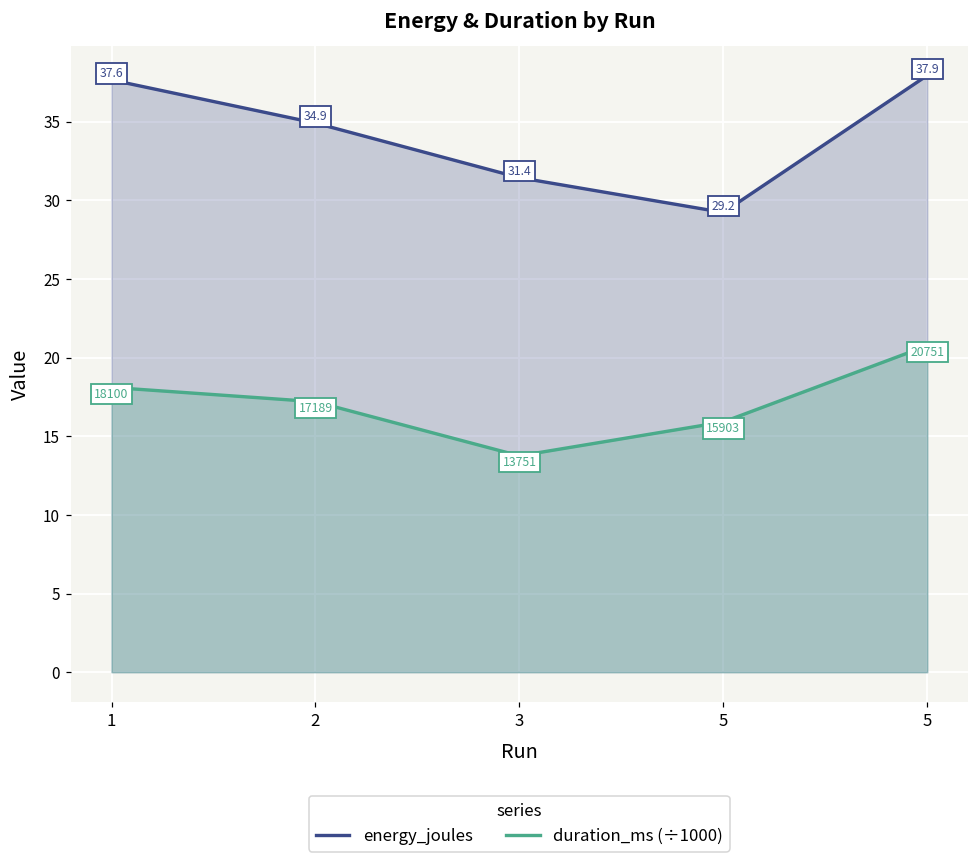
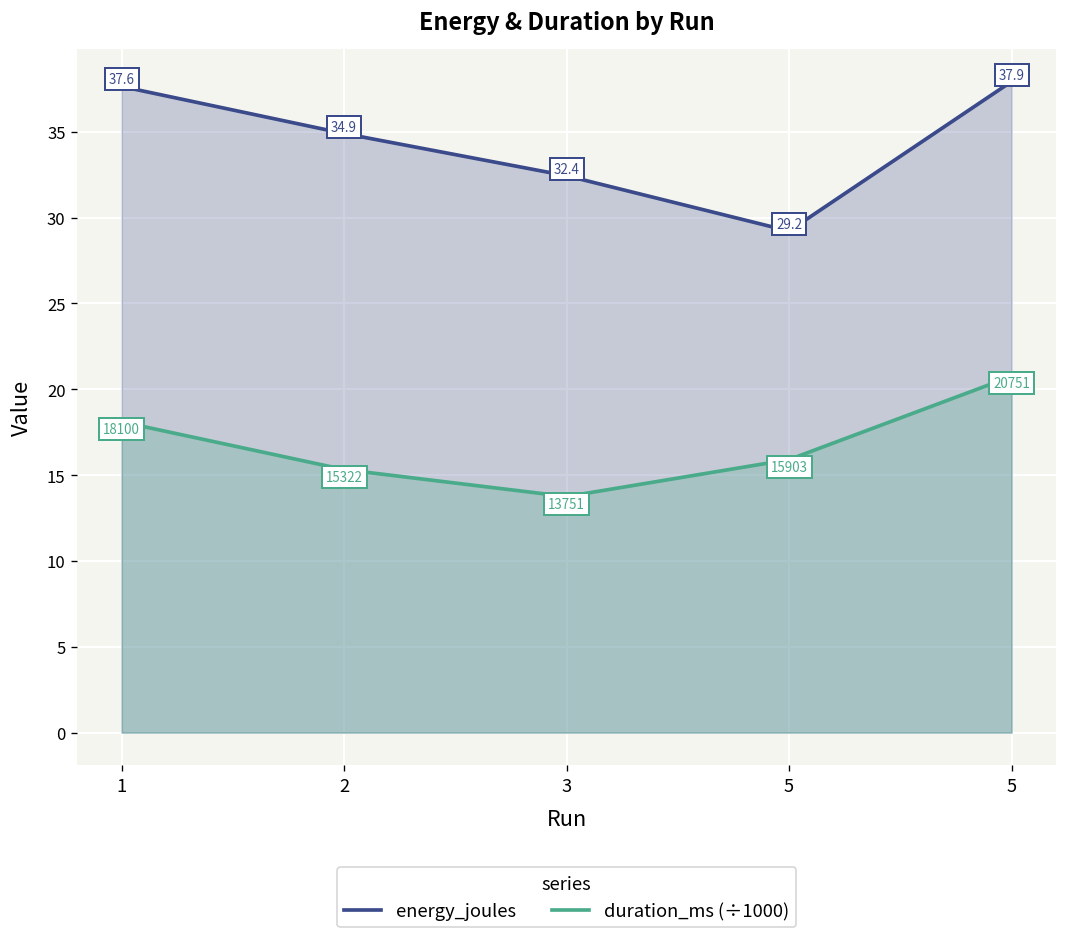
  {
    "energy_joules": {
-     "3": 31.4
+     "3": 32.4
    },
    "duration_ms (÷1000)": {
-     "2": 17189
+     "2": 15322
    }
  }
